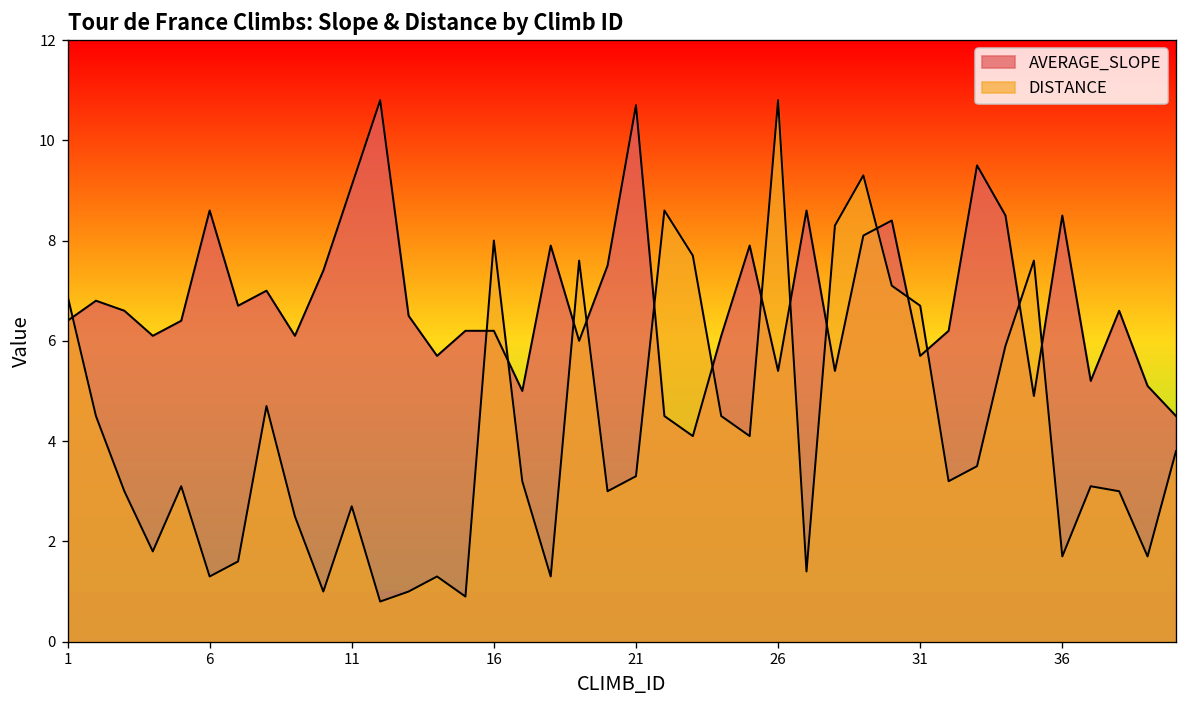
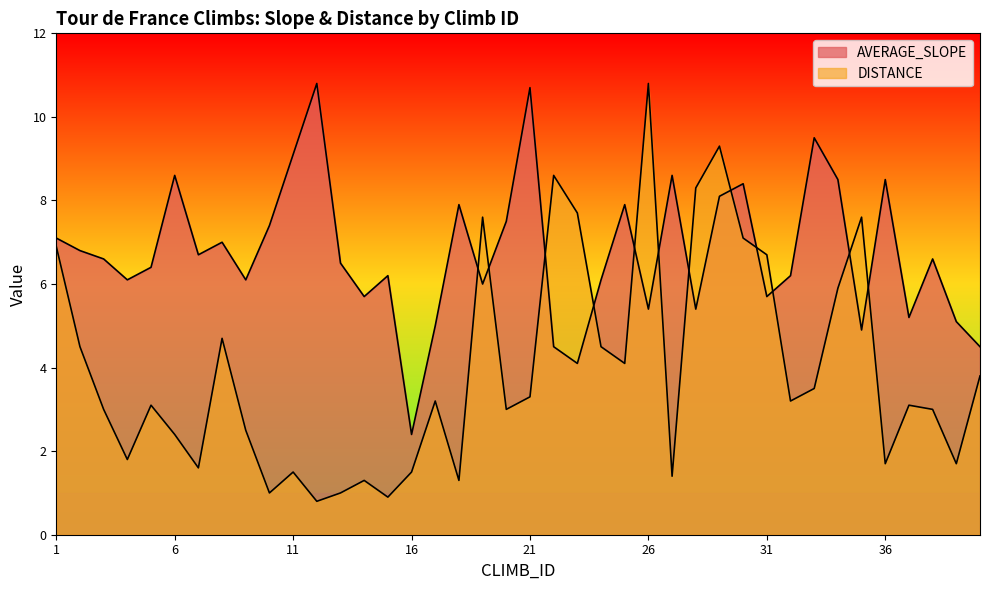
  {
    "AVERAGE_SLOPE": {
-     "1": 6.4,
+     "1": 7.1,
      "6": 8.6,
      "11": 9.1,
-     "16": 6.2,
+     "16": 2.4,
      "21": 10.7,
      "26": 5.4,
      "31": 5.7,
      "36": 8.5
    },
    "DISTANCE": {
      "1": 6.9,
-     "6": 1.3,
-     "11": 2.7,
-     "16": 8.0,
+     "6": 2.4,
+     "11": 1.5,
+     "16": 1.5,
      "21": 3.3,
      "26": 10.8,
      "31": 6.7,
      "36": 1.7
    }
  }
